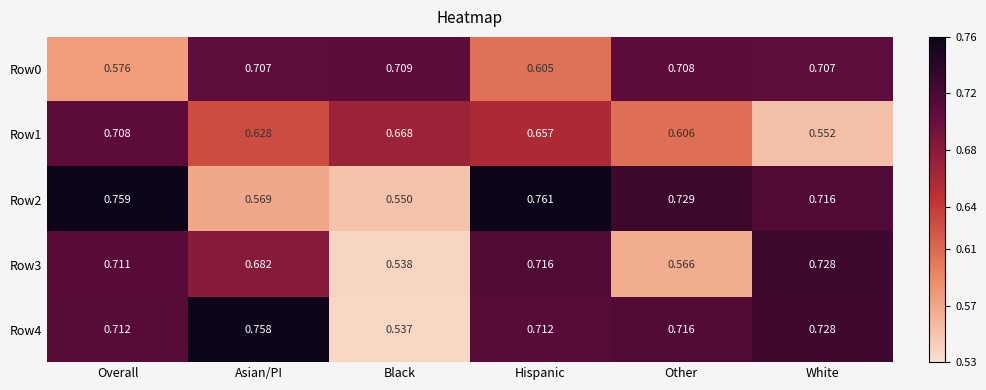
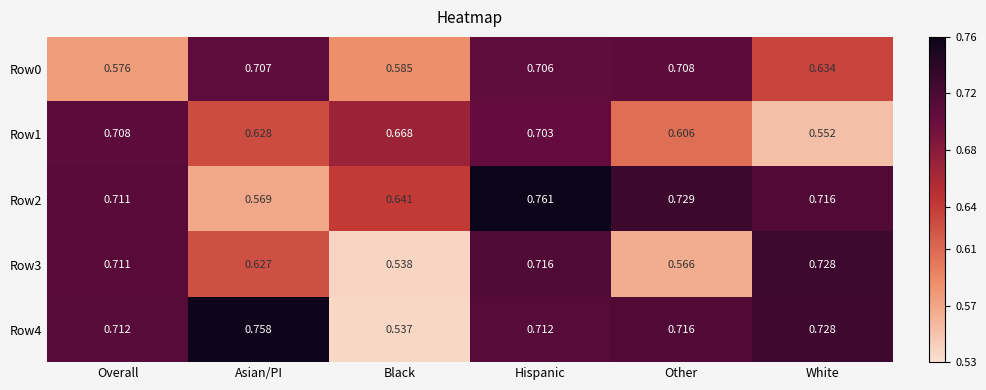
  {
    "Row0": {
      "Overall": 0.576,
      "Asian/PI": 0.707,
-     "Black": 0.709,
-     "Hispanic": 0.605,
+     "Black": 0.585,
+     "Hispanic": 0.706,
      "Other": 0.708,
-     "White": 0.707
+     "White": 0.634
    },
    "Row1": {
      "Overall": 0.708,
      "Asian/PI": 0.628,
      "Black": 0.668,
-     "Hispanic": 0.657,
+     "Hispanic": 0.703,
      "Other": 0.606,
      "White": 0.552
    },
    "Row2": {
-     "Overall": 0.759,
+     "Overall": 0.711,
      "Asian/PI": 0.569,
-     "Black": 0.550,
+     "Black": 0.641,
      "Hispanic": 0.761,
      "Other": 0.729,
      "White": 0.716
    },
    "Row3": {
      "Overall": 0.711,
-     "Asian/PI": 0.682,
+     "Asian/PI": 0.627,
      "Black": 0.538,
      "Hispanic": 0.716,
      "Other": 0.566,
      "White": 0.728
    },
    "Row4": {
      "Overall": 0.712,
      "Asian/PI": 0.758,
      "Black": 0.537,
      "Hispanic": 0.712,
      "Other": 0.716,
      "White": 0.728
    }
  }
